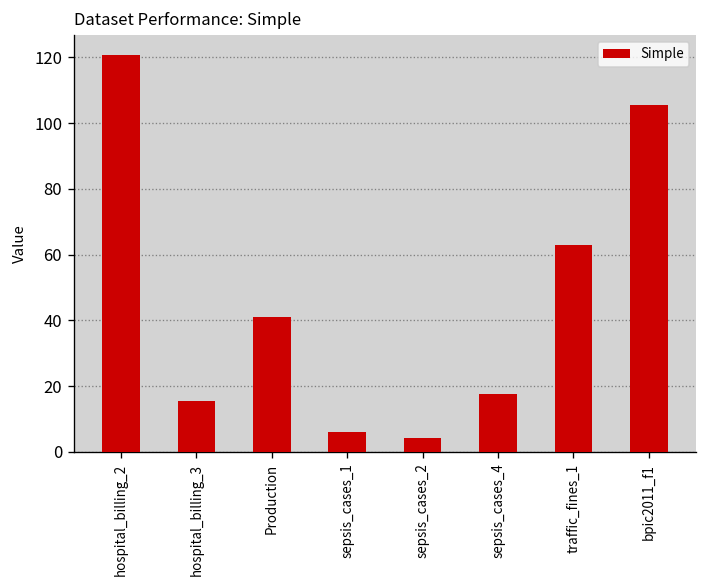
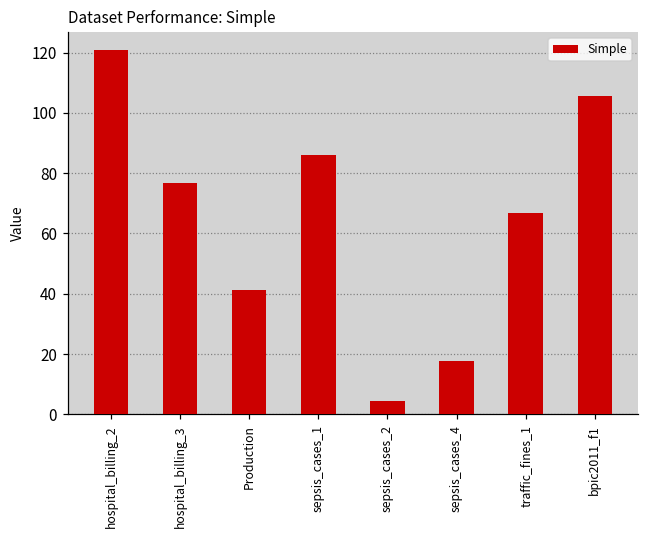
  {
    "hospital_billing_2": 121,
-   "hospital_billing_3": 16,
+   "hospital_billing_3": 77,
    "Production": 41,
-   "sepsis_cases_1": 6,
+   "sepsis_cases_1": 86,
    "sepsis_cases_2": 4,
    "sepsis_cases_4": 18,
-   "traffic_fines_1": 63,
+   "traffic_fines_1": 67,
    "bpic2011_f1": 106
  }
